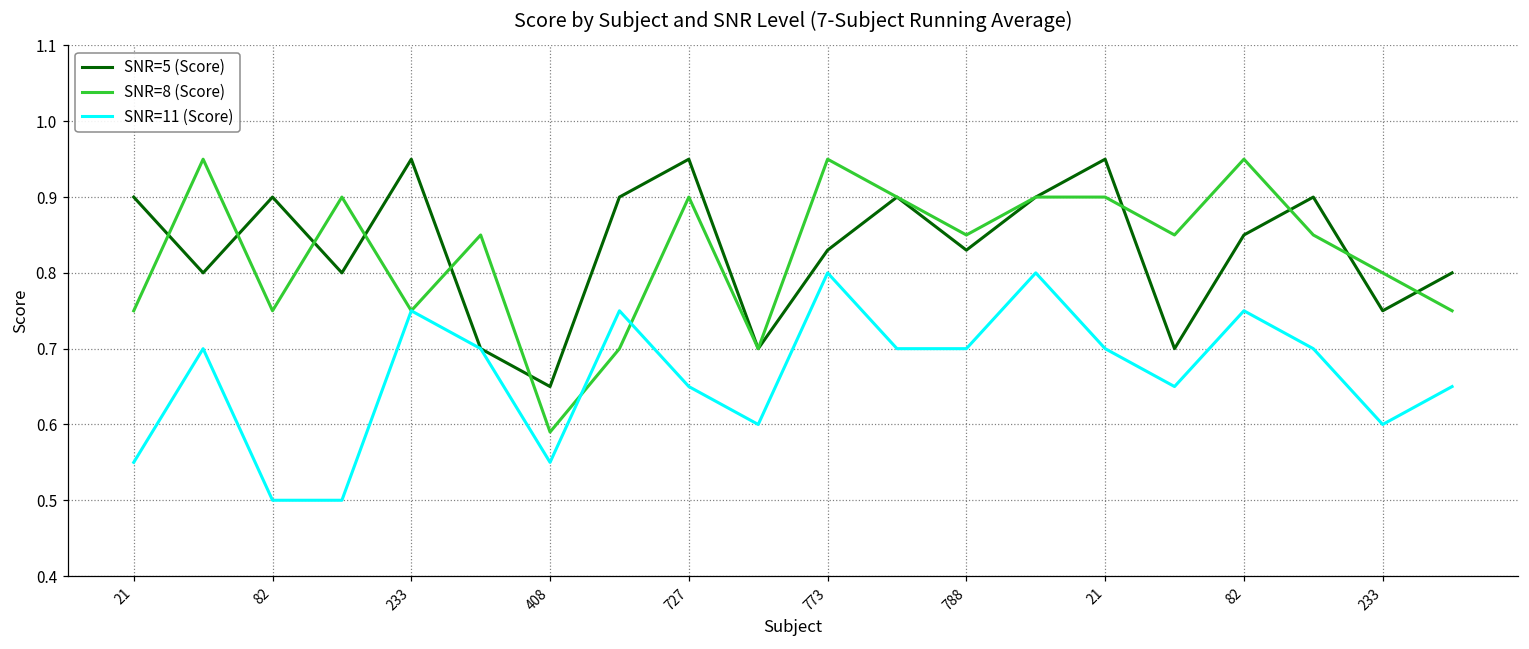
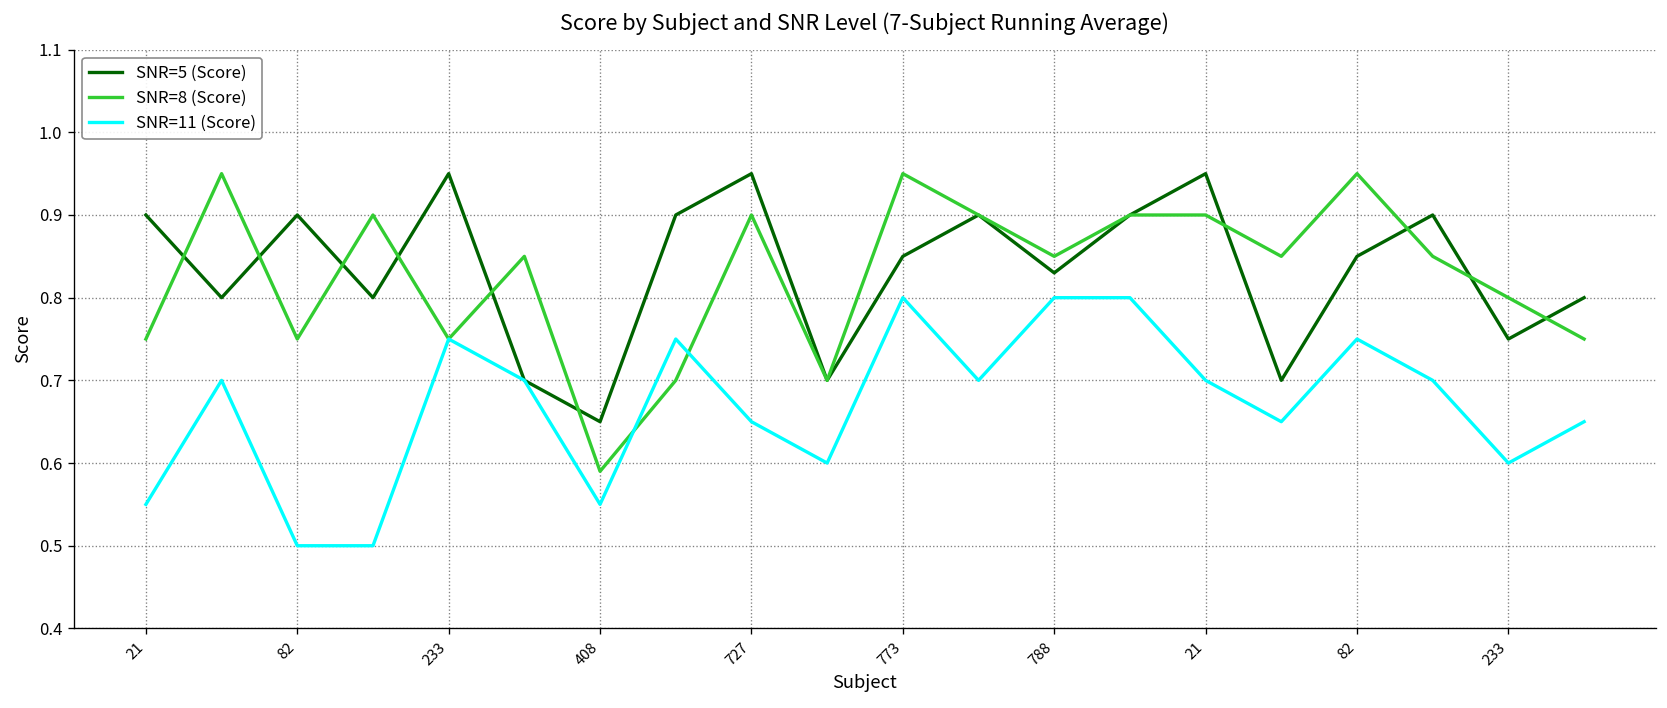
  {
    "SNR=5 (Score)": {
      "408": 0.65,
      "727": 0.95,
-     "773": 0.83,
+     "773": 0.85,
      "788": 0.83
    },
    "SNR=8 (Score)": {
      "408": 0.59,
      "727": 0.90,
      "773": 0.95,
      "788": 0.85
    },
    "SNR=11 (Score)": {
      "408": 0.55,
      "727": 0.65,
      "773": 0.8,
-     "788": 0.7
+     "788": 0.8
    }
  }
